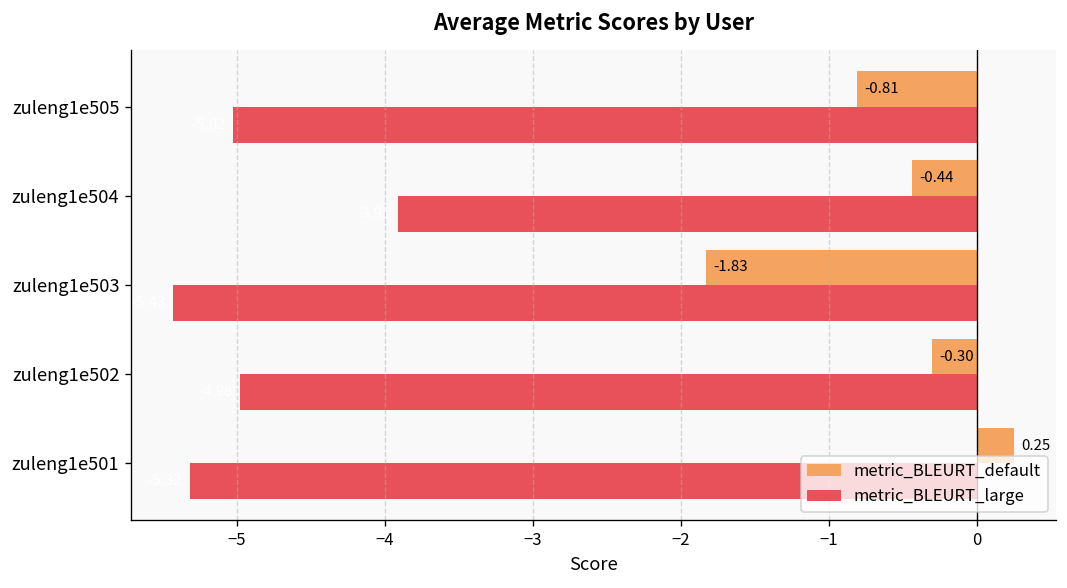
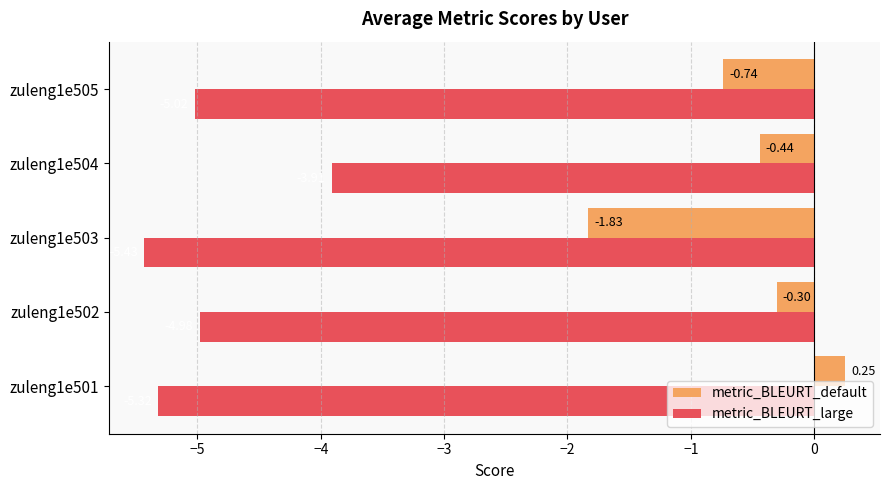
  {
    "metric_BLEURT_default": {
-     "zuleng1e505": -0.81,
+     "zuleng1e505": -0.74,
      "zuleng1e504": -0.44,
      "zuleng1e503": -1.83,
      "zuleng1e502": -0.30,
      "zuleng1e501": 0.25
    },
    "metric_BLEURT_large": {
      "zuleng1e505": -5.02,
      "zuleng1e504": -3.91,
      "zuleng1e503": -5.43,
      "zuleng1e502": -4.98,
      "zuleng1e501": -5.32
    }
  }
